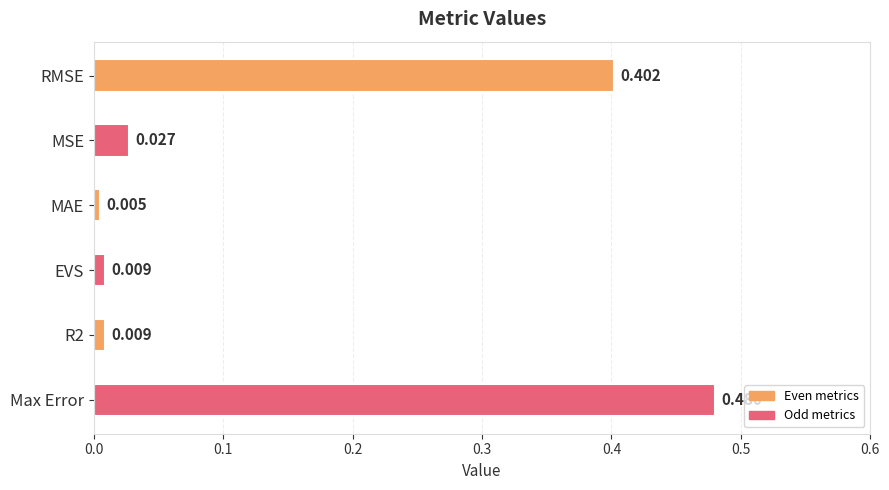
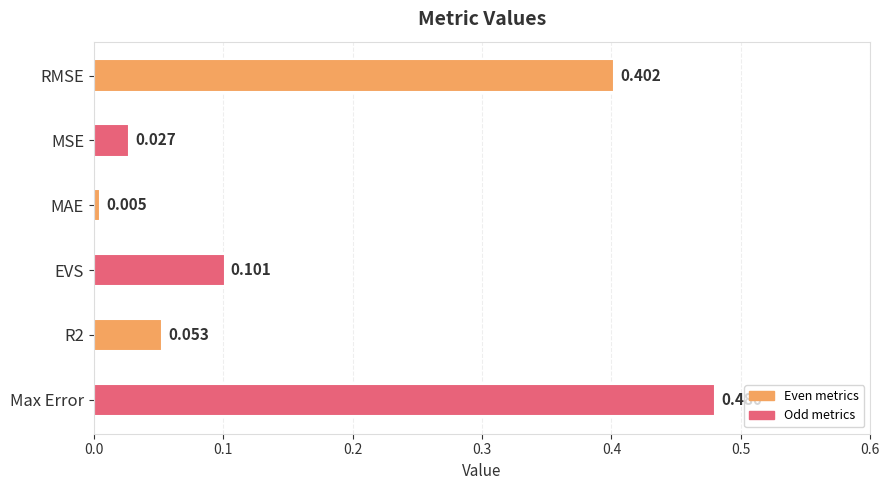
  {
    "RMSE": 0.402,
    "MSE": 0.027,
    "MAE": 0.005,
-   "EVS": 0.009,
-   "R2": 0.009
+   "EVS": 0.101,
+   "R2": 0.053
  }
